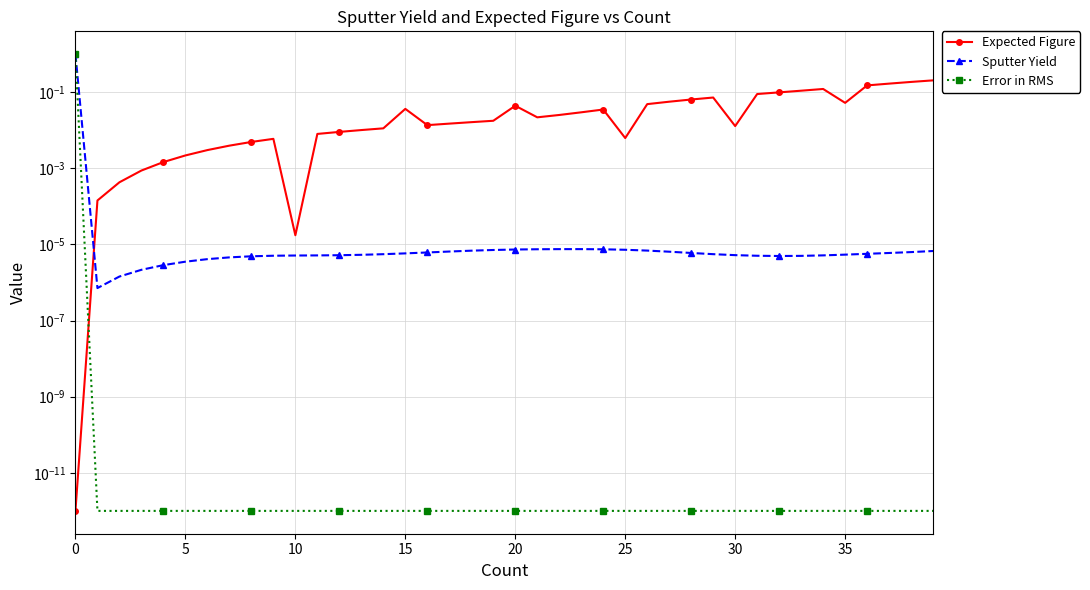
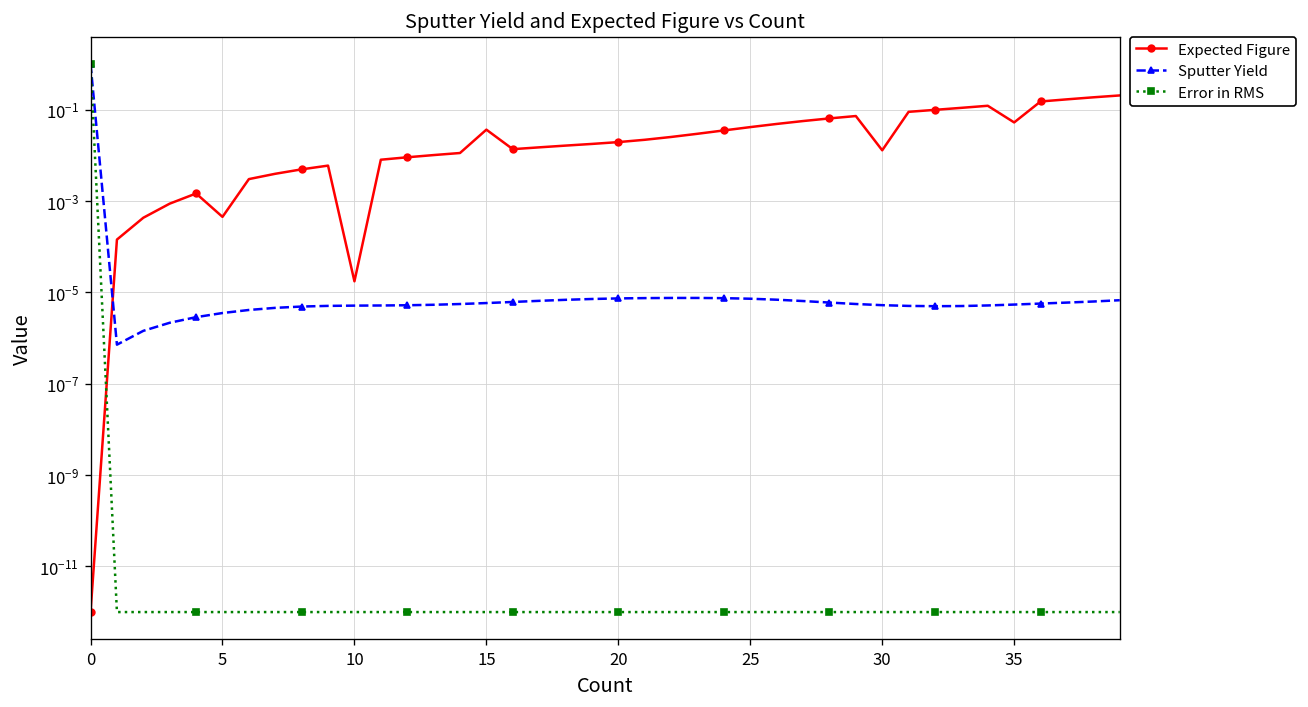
  {
    "Expected Figure": {
      "0": 0.000000000001,
-     "5": 0.002,
+     "5": 0.0005,
      "10": 0.00002,
      "15": 0.04,
-     "20": 0.04,
-     "25": 0.006,
+     "20": 0.02,
+     "25": 0.04,
      "30": 0.013,
      "35": 0.05
    },
    "Sputter Yield": {
      "5": 0.000004,
      "10": 0.000005,
      "15": 0.000006,
      "20": 0.000007,
      "25": 0.000007,
      "30": 0.000005,
      "35": 0.000005
    },
    "Error in RMS": {
      "5": 0.000000000001,
      "10": 0.000000000001,
      "15": 0.000000000001,
      "20": 0.000000000001,
      "25": 0.000000000001,
      "30": 0.000000000001,
      "35": 0.000000000001
    }
  }
